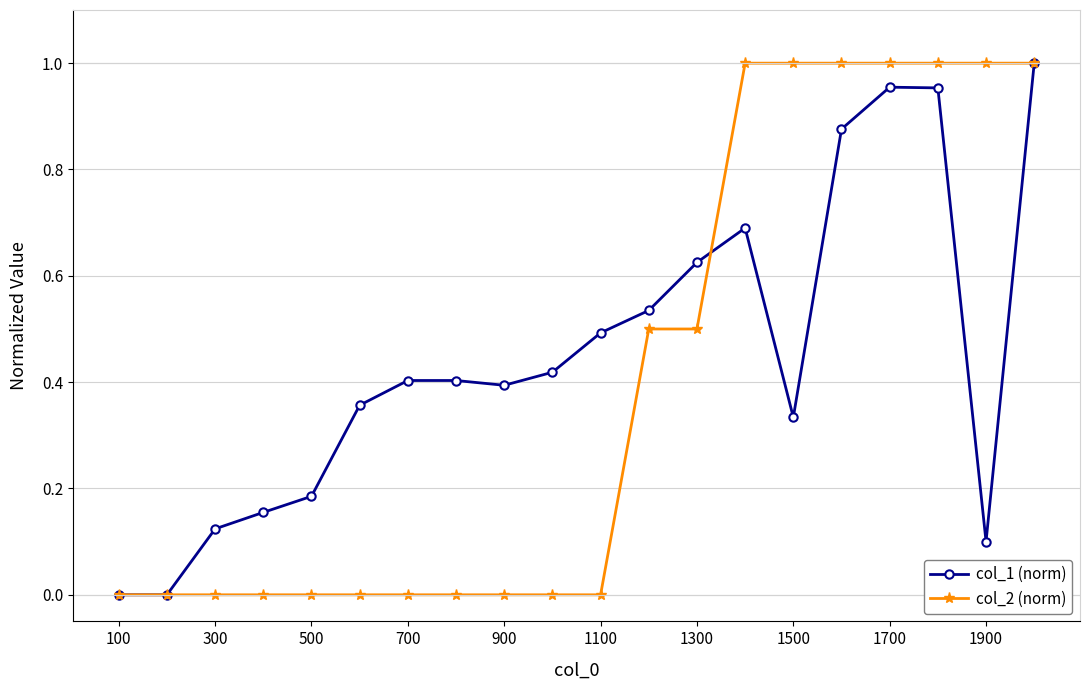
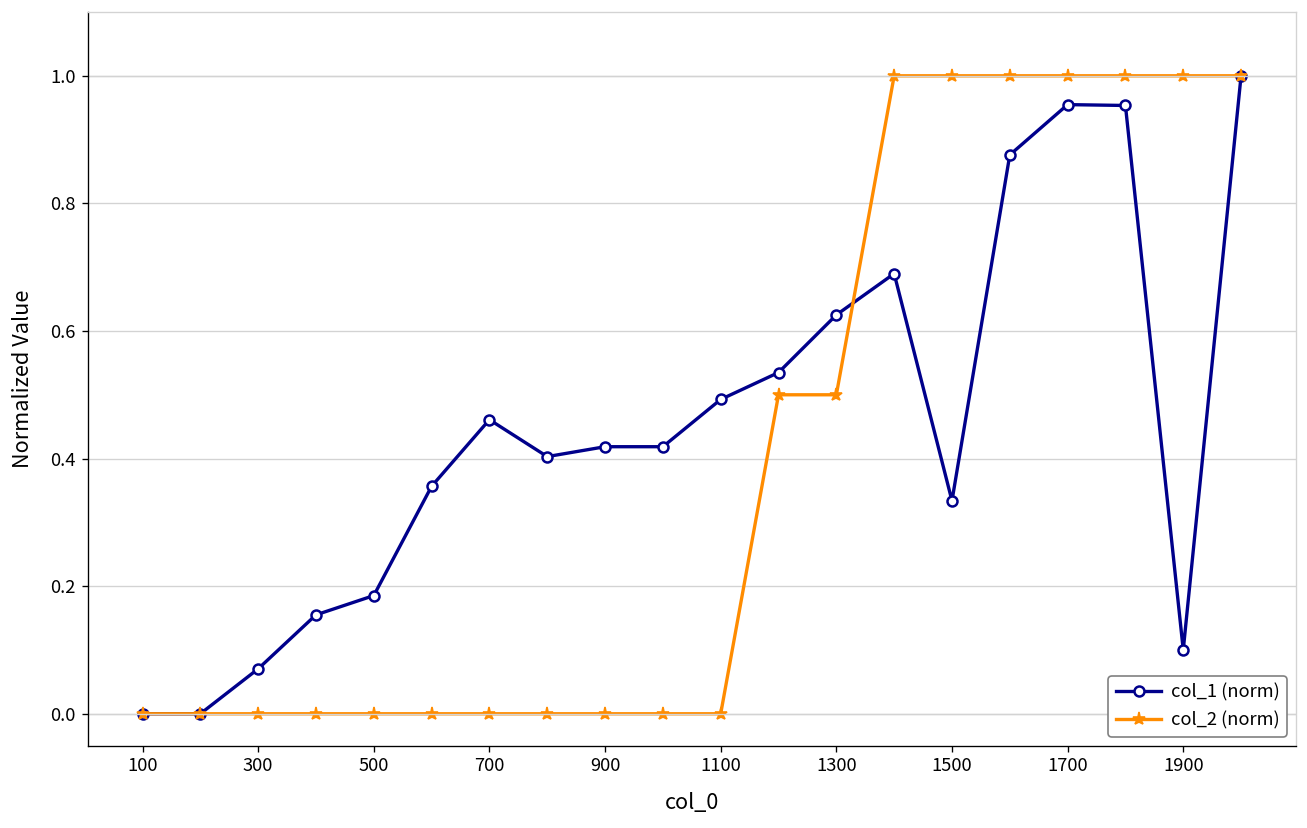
  {
    "col_1 (norm)": {
-     "300": 0.12,
+     "300": 0.07,
      "500": 0.19,
-     "700": 0.40,
-     "900": 0.39,
+     "700": 0.46,
+     "900": 0.42,
      "1100": 0.49,
      "1300": 0.63,
      "1500": 0.33,
      "1700": 0.95,
      "1900": 0.10
    },
    "col_2 (norm)": {
      "300": 0.00,
      "500": 0.00,
      "700": 0.00,
      "900": 0.00,
      "1100": 0.00,
      "1300": 0.50,
      "1500": 1.00,
      "1700": 1.00,
      "1900": 1.00
    }
  }
